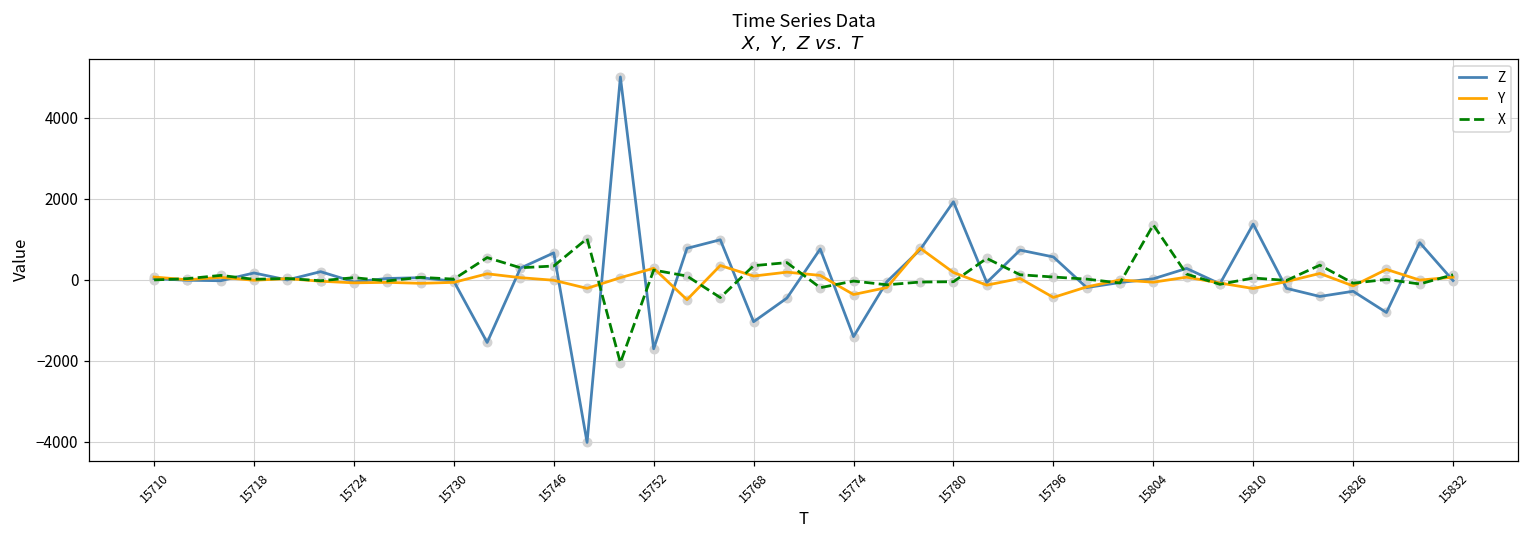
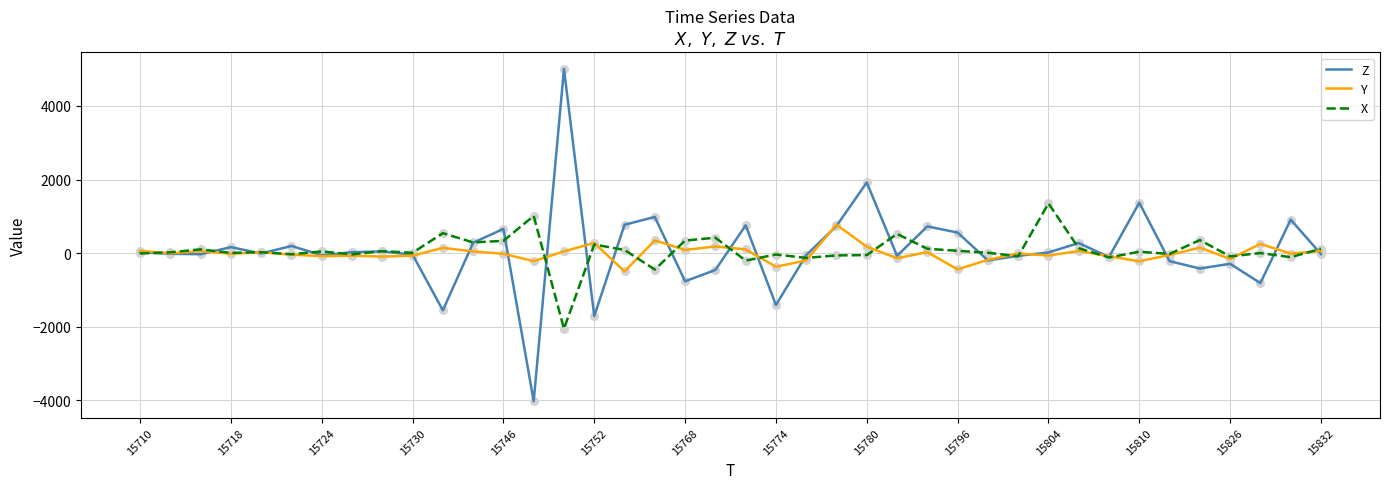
  {
    "Z": {
-     "15768": -1000
+     "15768": -800
    }
  }
